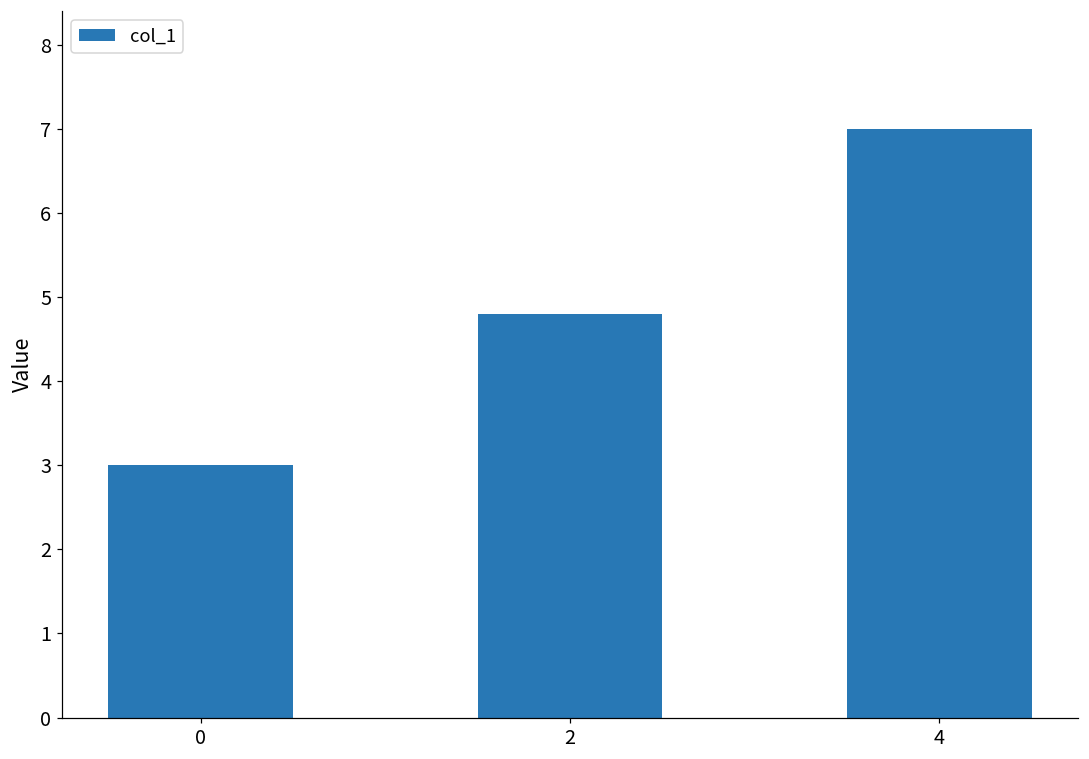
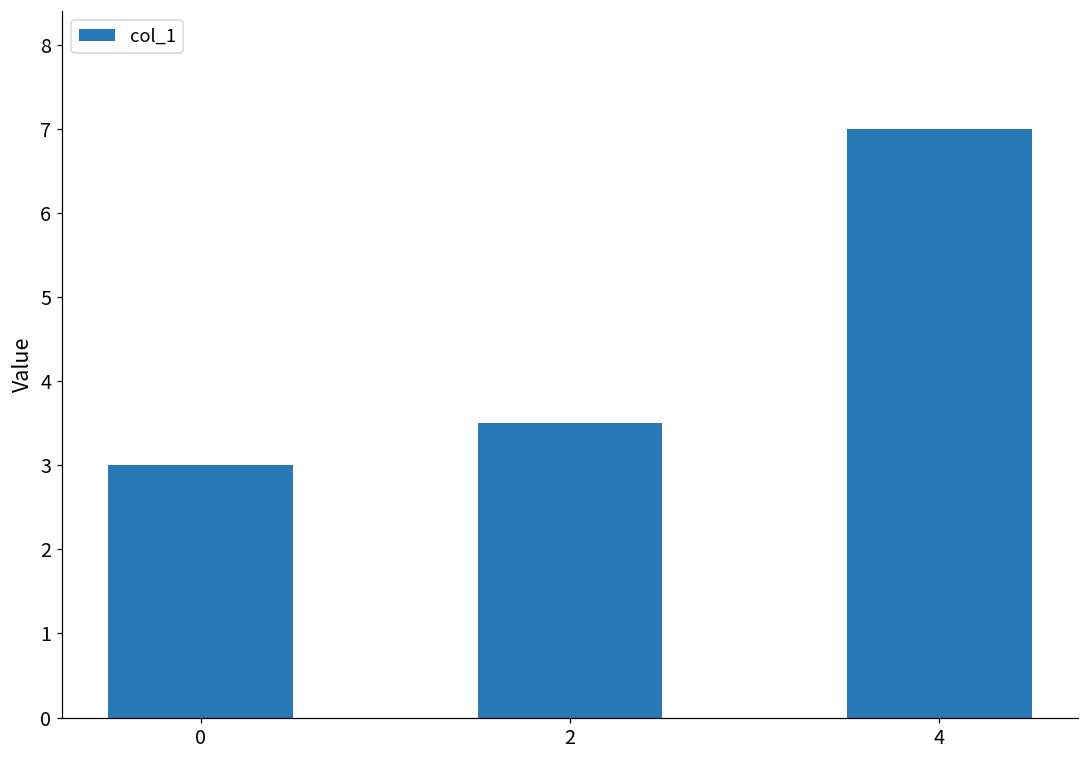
  {
    "0": 3.0,
-   "2": 4.8,
+   "2": 3.5,
    "4": 7.0
  }
